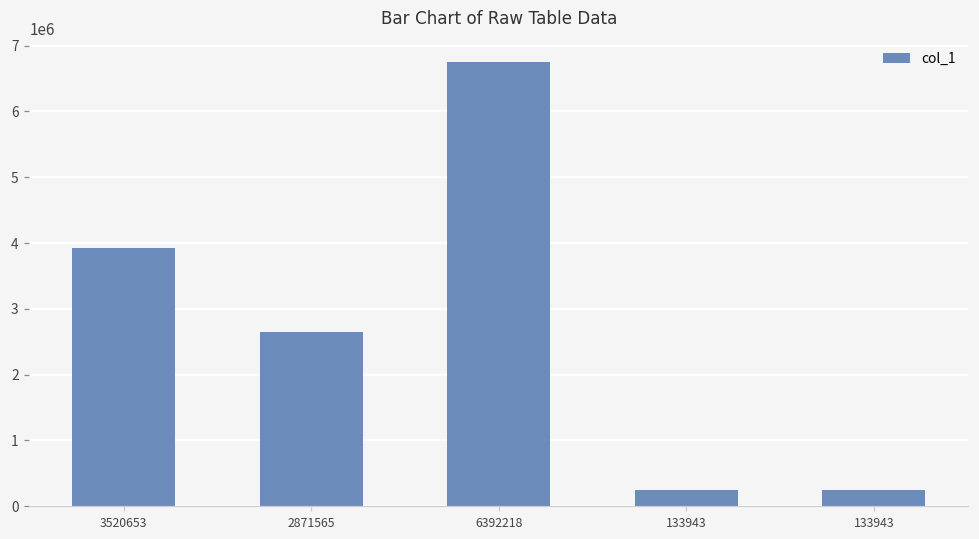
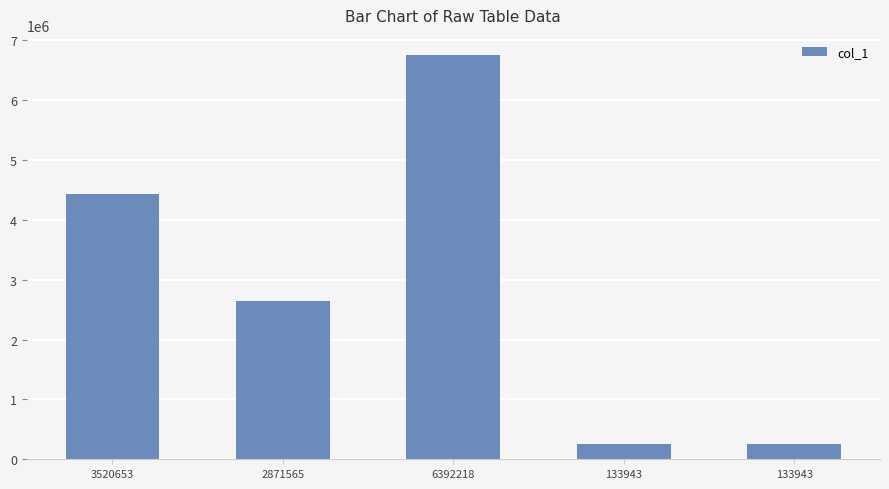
  {
-   "3520653": 3900000,
+   "3520653": 4400000,
    "2871565": 2600000,
    "6392218": 6800000
  }
